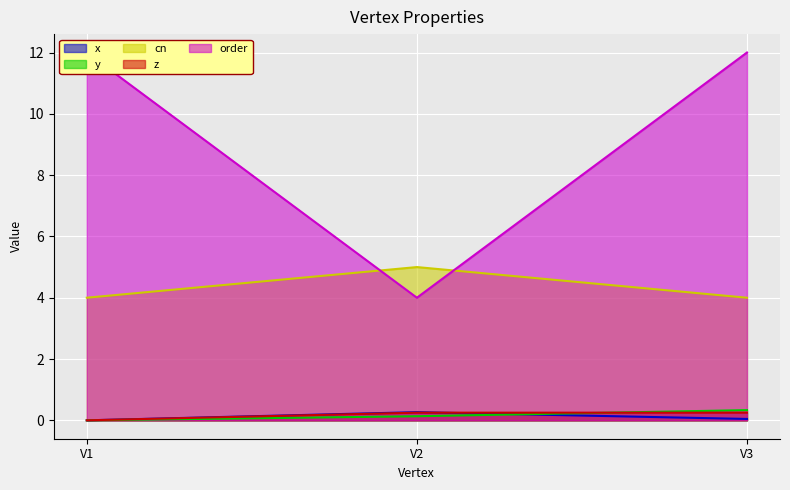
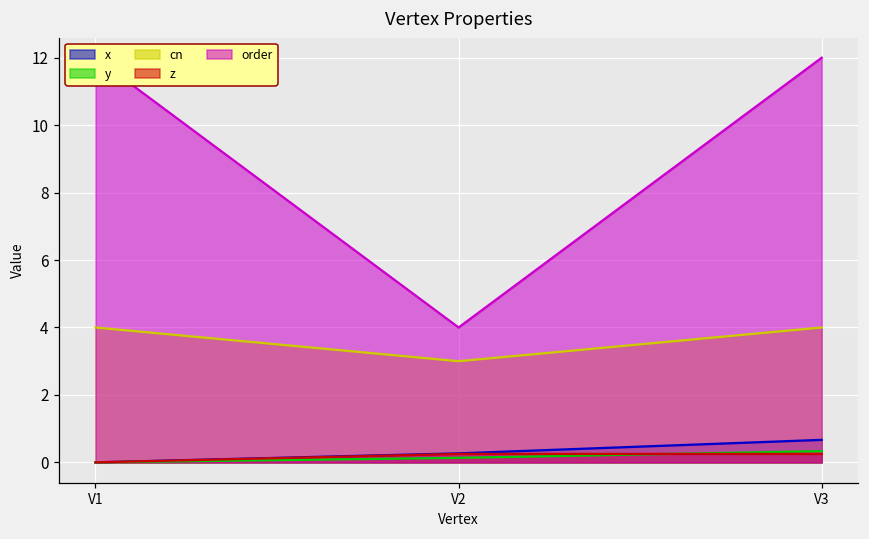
  {
    "x": {
-     "V3": 0.0
+     "V3": 0.7
    },
    "y": {
      "V2": 0.1,
      "V3": 0.3
    },
    "cn": {
      "V1": 4,
-     "V2": 5,
+     "V2": 3,
      "V3": 4
    },
    "z": {
      "V3": 0.3
    },
    "order": {
      "V2": 4.0,
      "V3": 12.0
    }
  }
